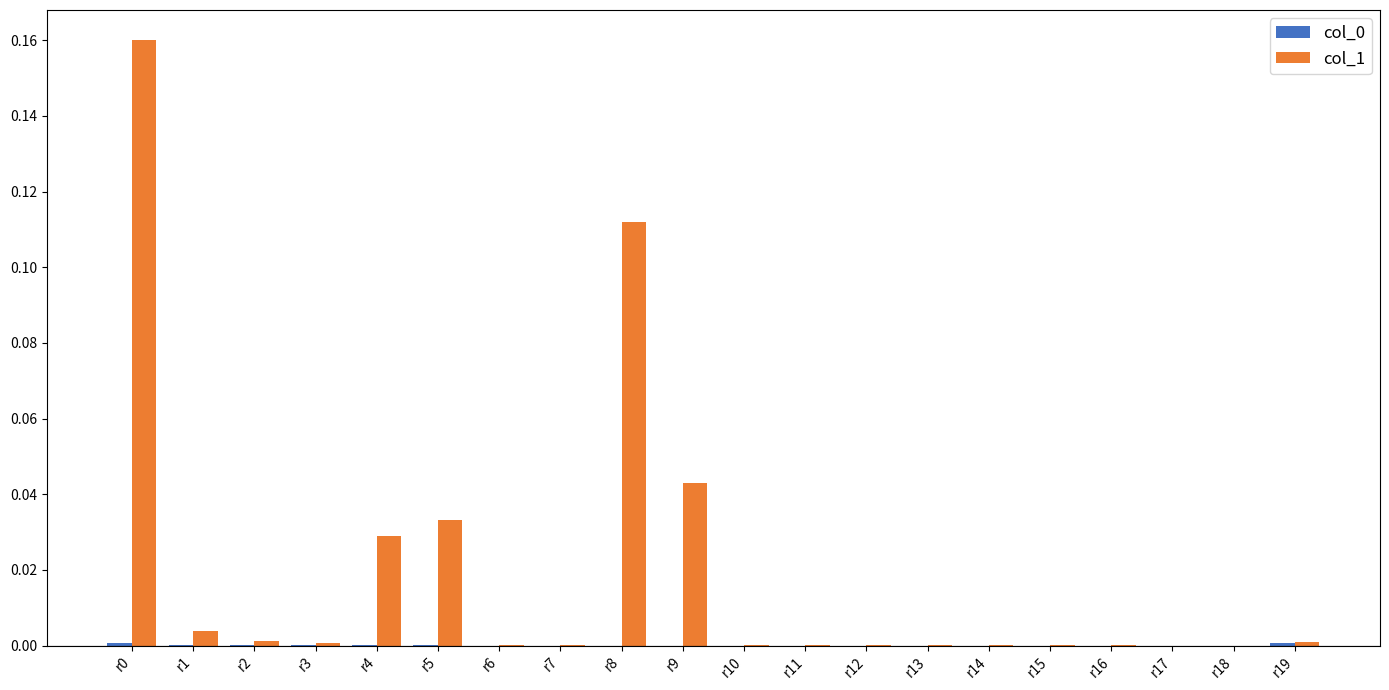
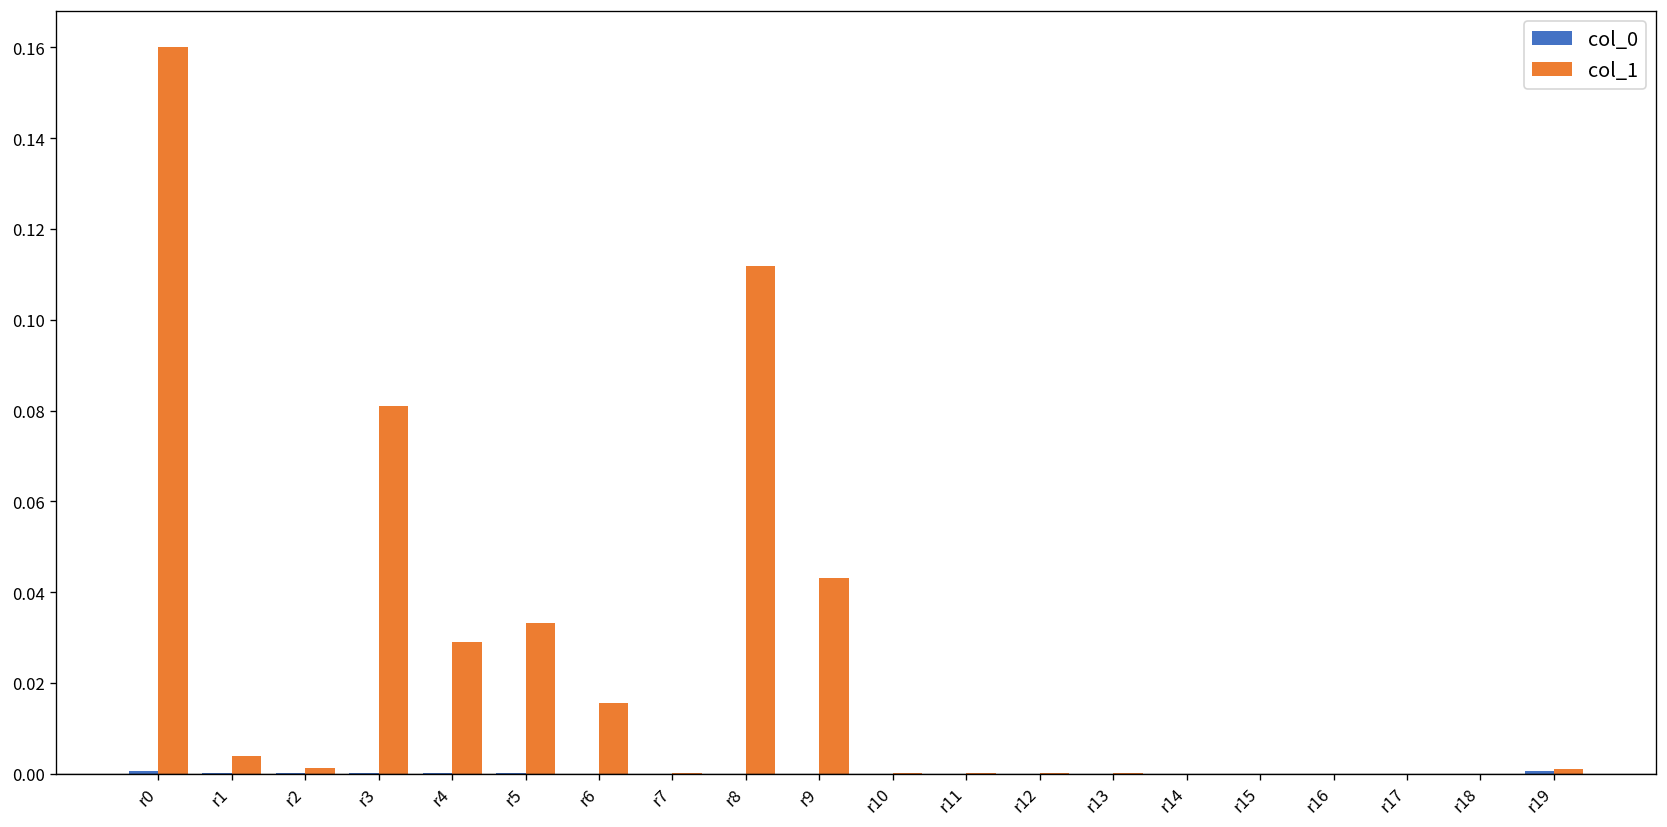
  {
    "col_1": {
      "r0": 0.160,
      "r1": 0.004,
      "r2": 0.001,
-     "r3": 0.001,
+     "r3": 0.081,
      "r4": 0.029,
      "r5": 0.033,
-     "r6": 0.000,
+     "r6": 0.016,
      "r8": 0.112,
      "r9": 0.043,
      "r19": 0.001
    }
  }
